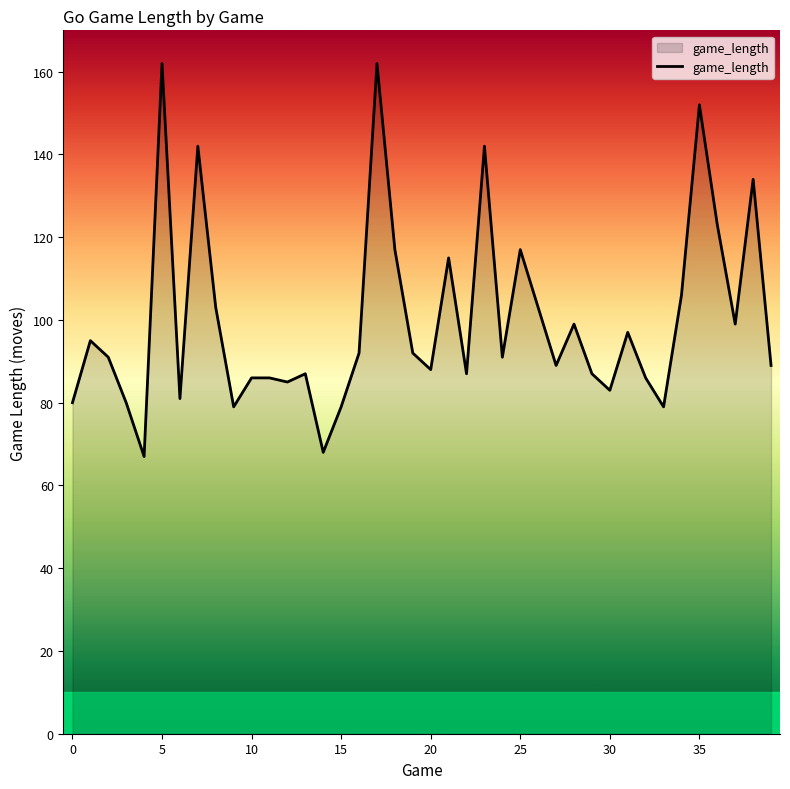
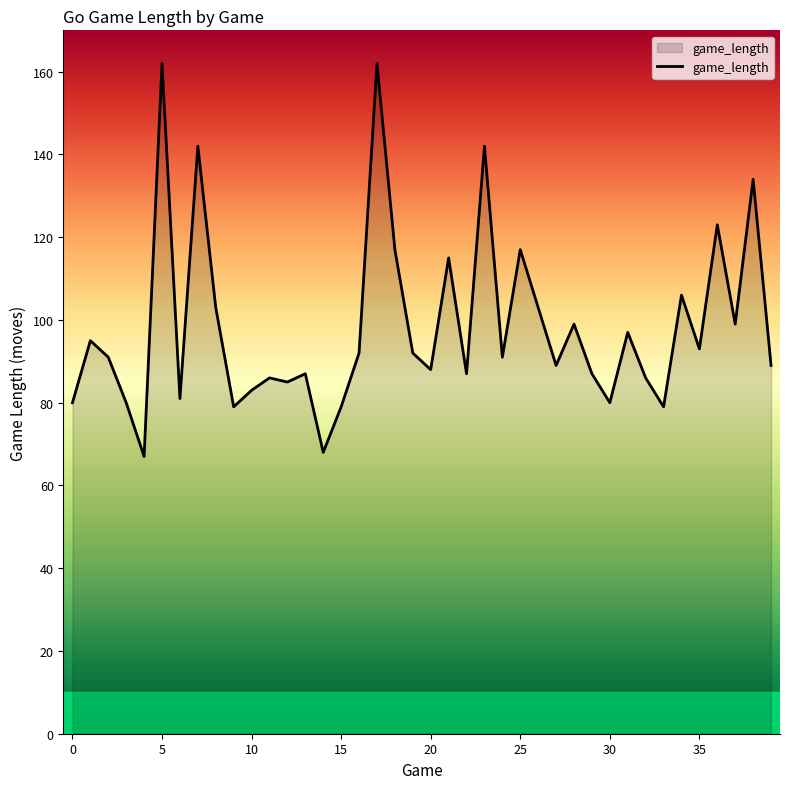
  {
    "0": 80,
    "5": 162,
-   "10": 86,
+   "10": 83,
    "15": 79,
    "20": 88,
    "25": 117,
-   "30": 83,
-   "35": 152
+   "30": 80,
+   "35": 93
  }
